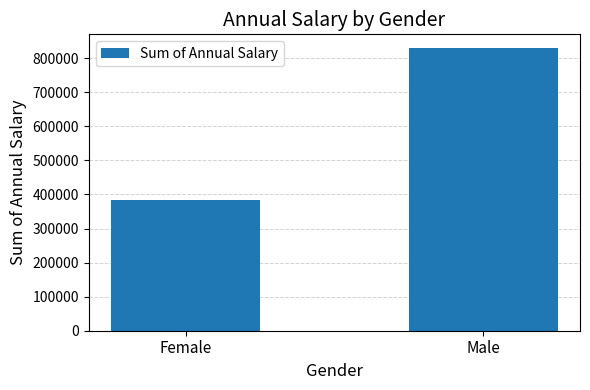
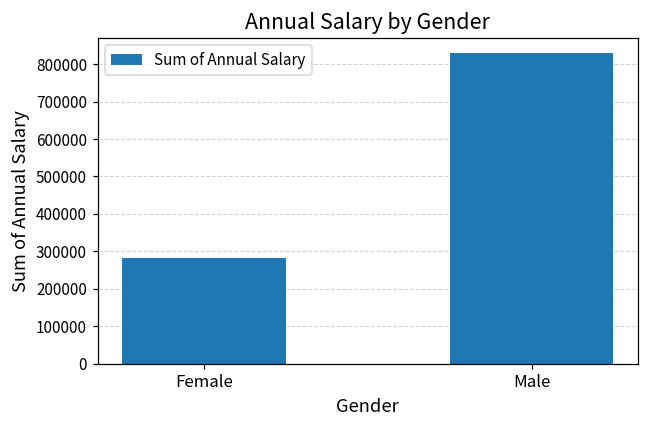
  {
-   "Female": 380000,
+   "Female": 280000,
    "Male": 830000
  }
